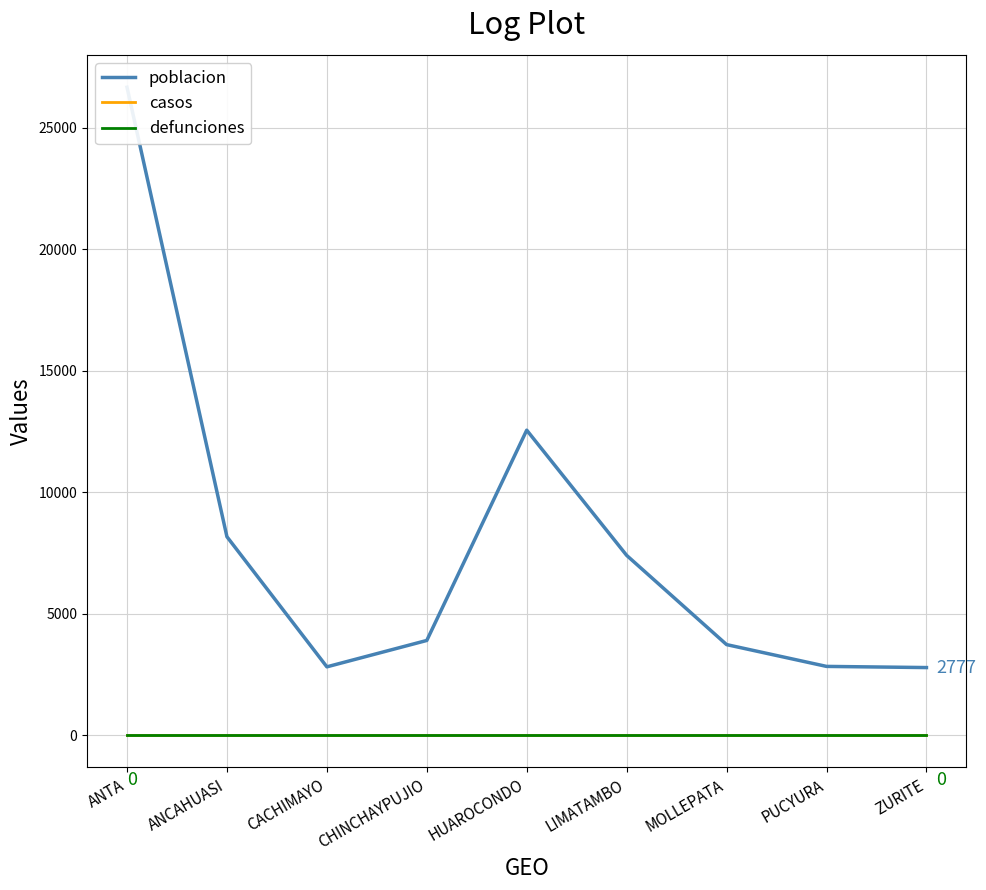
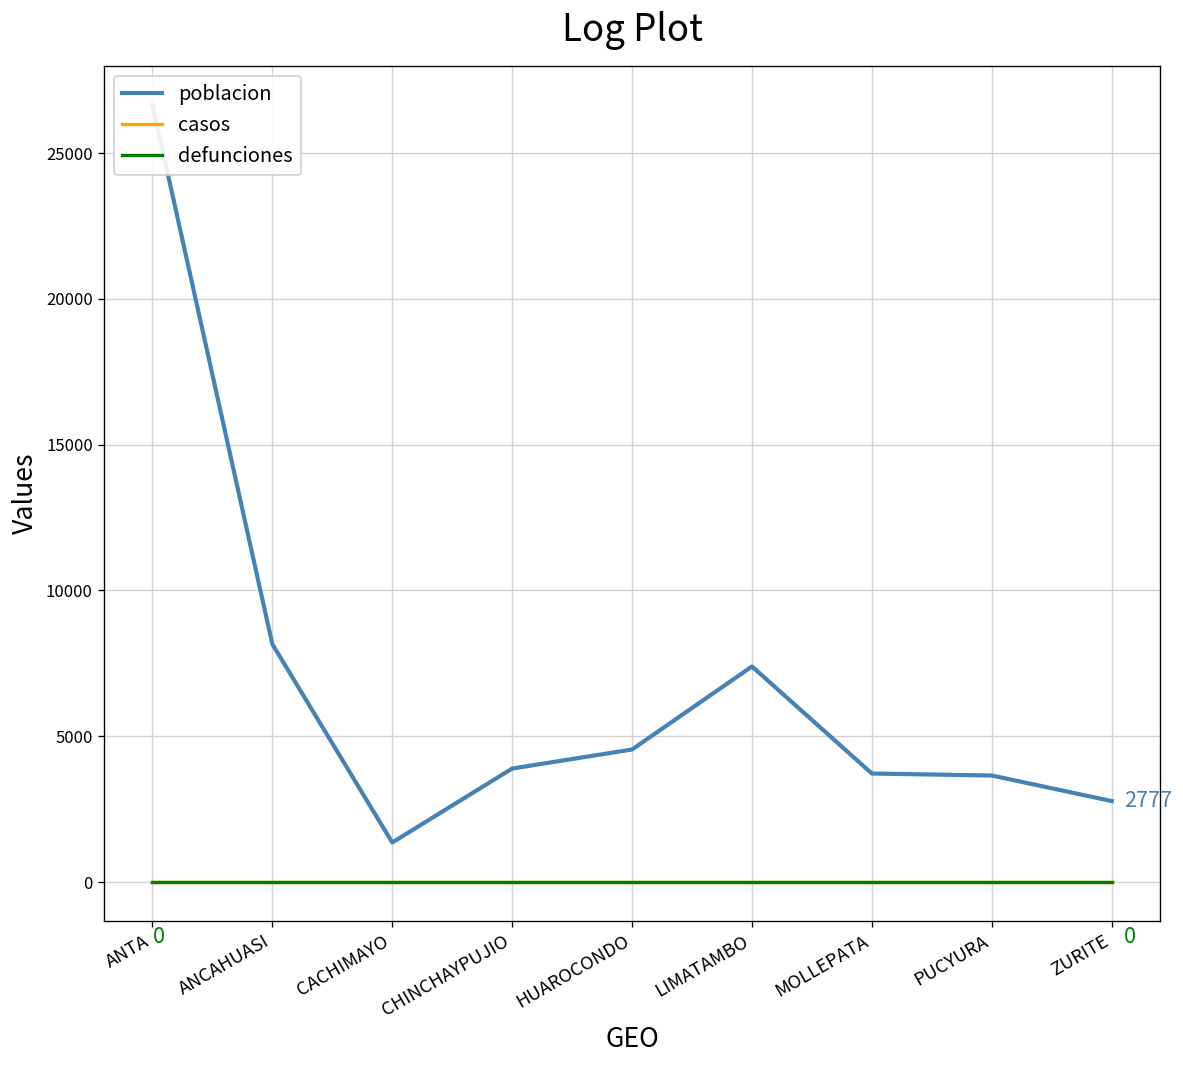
  {
    "poblacion": {
      "ANCAHUASI": 8200,
-     "CACHIMAYO": 2800,
+     "CACHIMAYO": 1400,
      "CHINCHAYPUJIO": 3900,
-     "HUAROCONDO": 12500,
+     "HUAROCONDO": 4500,
      "LIMATAMBO": 7400,
      "MOLLEPATA": 3700,
-     "PUCYURA": 2800
+     "PUCYURA": 3700
    },
    "defunciones": {
      "ANTA": 0,
      "ANCAHUASI": 0,
      "CACHIMAYO": 0,
      "CHINCHAYPUJIO": 0,
      "HUAROCONDO": 0,
      "LIMATAMBO": 0,
      "MOLLEPATA": 0,
      "PUCYURA": 0,
      "ZURITE": 0
    }
  }
